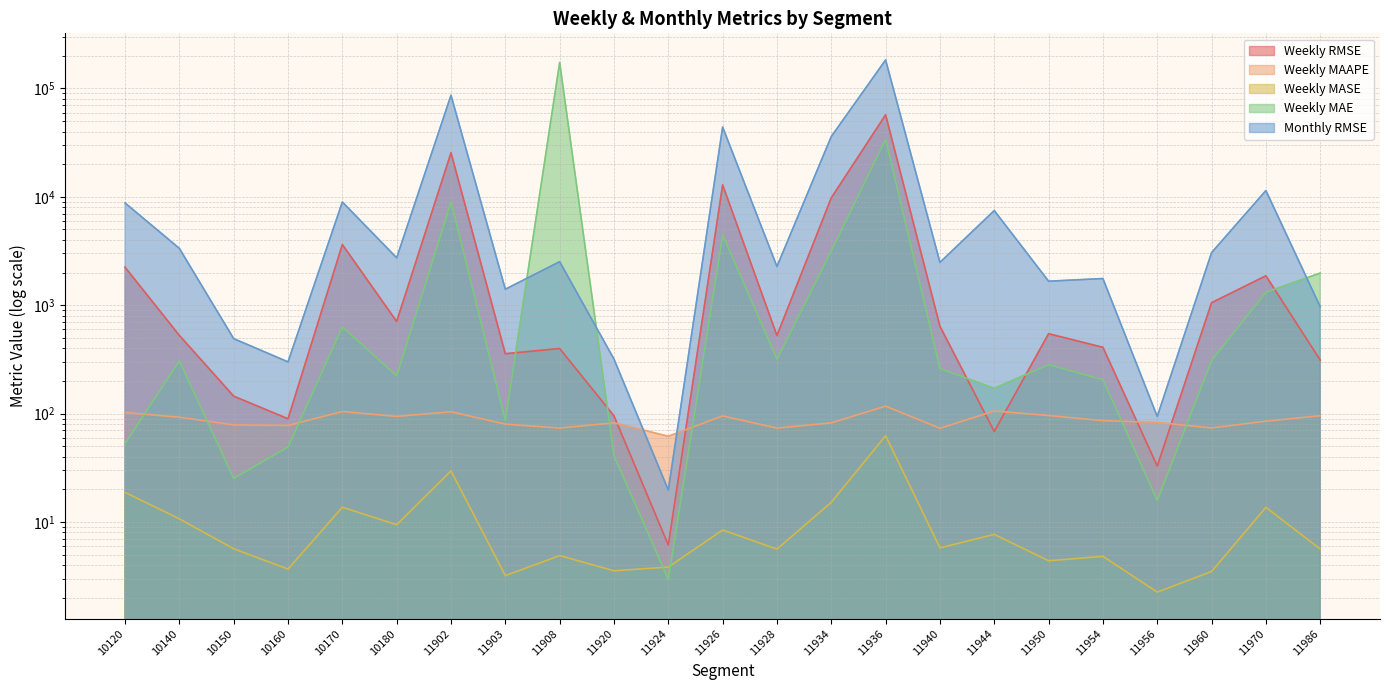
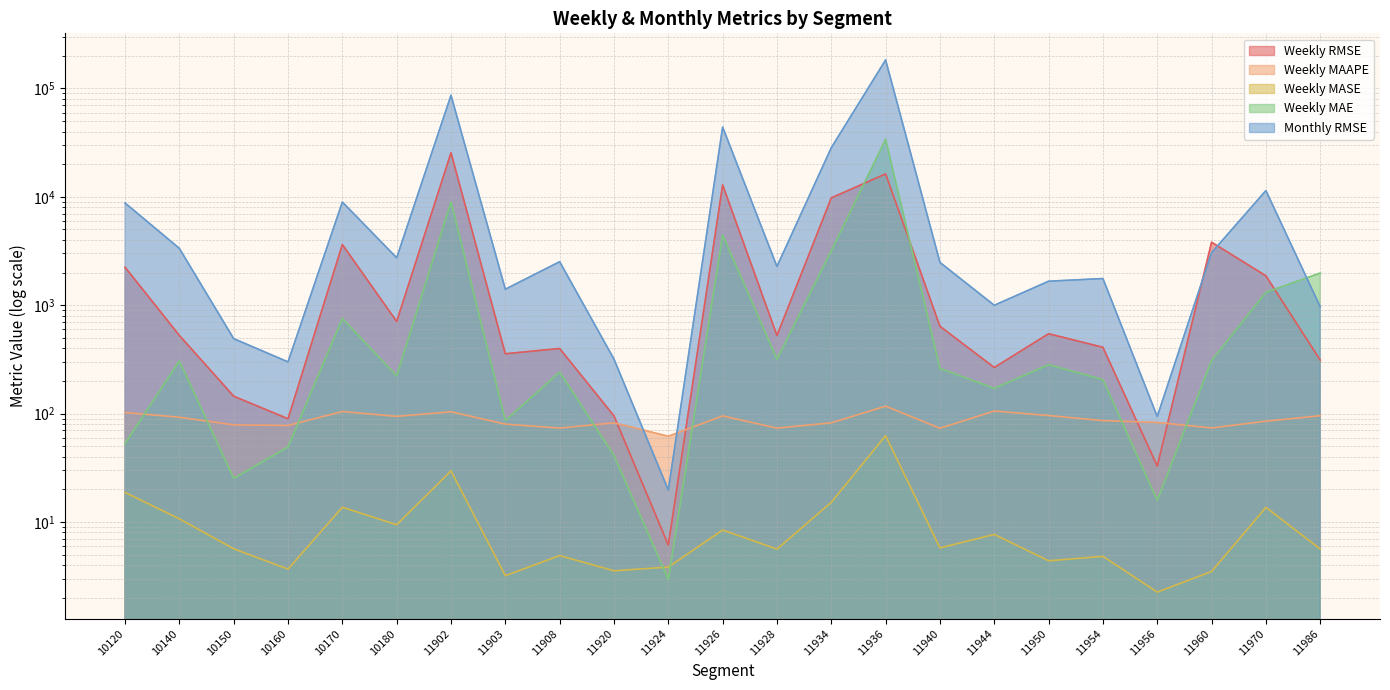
  {
    "Weekly RMSE": {
      "10120": 2200,
      "10140": 500,
      "10150": 140,
      "10160": 90,
      "10170": 3600,
      "10180": 700,
      "11902": 26000,
      "11903": 360,
      "11908": 400,
      "11920": 100,
      "11924": 6,
      "11926": 13000,
      "11928": 500,
      "11934": 10000,
-     "11936": 60000,
+     "11936": 16000,
      "11940": 600,
-     "11944": 70,
+     "11944": 270,
      "11950": 500,
      "11954": 410,
      "11956": 33,
-     "11960": 1100,
+     "11960": 3800,
      "11970": 1900,
      "11986": 310
    },
    "Weekly MAE": {
      "10120": 50,
      "10140": 310,
      "10150": 25,
      "10160": 50,
-     "10170": 600,
+     "10170": 800,
      "10180": 220,
      "11902": 9000,
      "11903": 90,
-     "11908": 170000,
+     "11908": 240,
      "11920": 41,
      "11924": 3,
      "11926": 4400,
      "11928": 320,
      "11934": 3200,
      "11936": 34000,
      "11940": 260,
      "11944": 170,
      "11950": 280,
      "11954": 210,
      "11956": 16,
      "11960": 310,
      "11970": 1300,
      "11986": 2000
    },
    "Monthly RMSE": {
      "10120": 9000,
      "10140": 3300,
      "10150": 500,
      "10160": 300,
      "10170": 9000,
      "10180": 2700,
      "11902": 90000,
      "11903": 1400,
      "11908": 2500,
      "11920": 320,
      "11924": 20,
      "11926": 44000,
      "11928": 2300,
-     "11934": 36000,
+     "11934": 28000,
      "11936": 180000,
      "11940": 2500,
-     "11944": 7000,
+     "11944": 1000,
      "11950": 1700,
      "11954": 1800,
      "11956": 90,
      "11960": 3100,
      "11970": 11000,
      "11986": 1000
    }
  }
